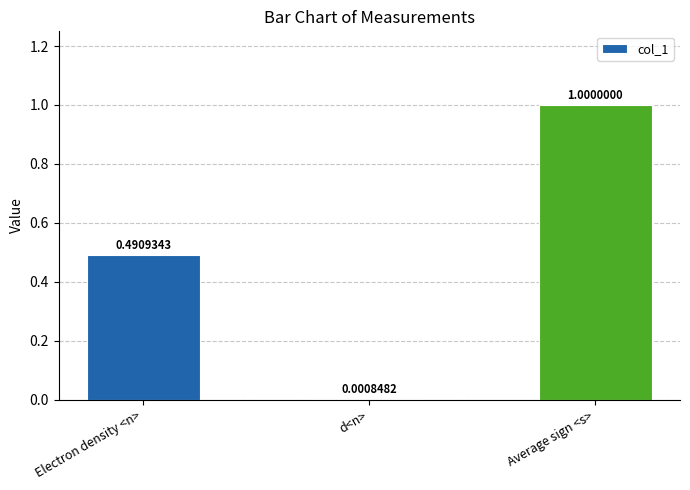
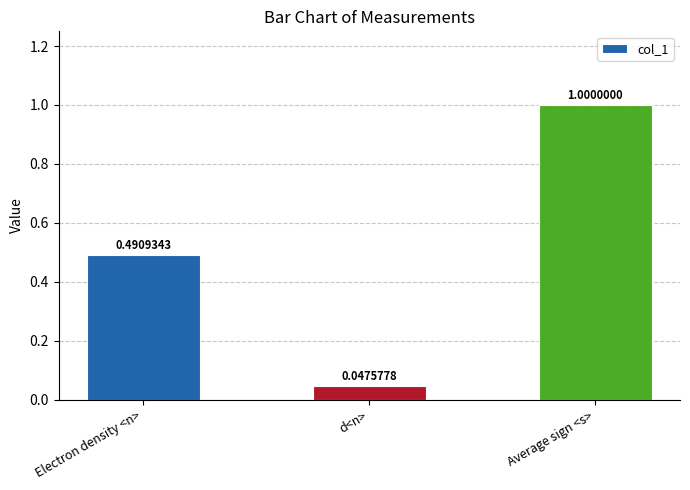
  {
    "Electron density <n>": 0.4909343,
-   "d<n>": 0.0008482,
+   "d<n>": 0.0475778,
    "Average sign <s>": 1.0000000
  }
